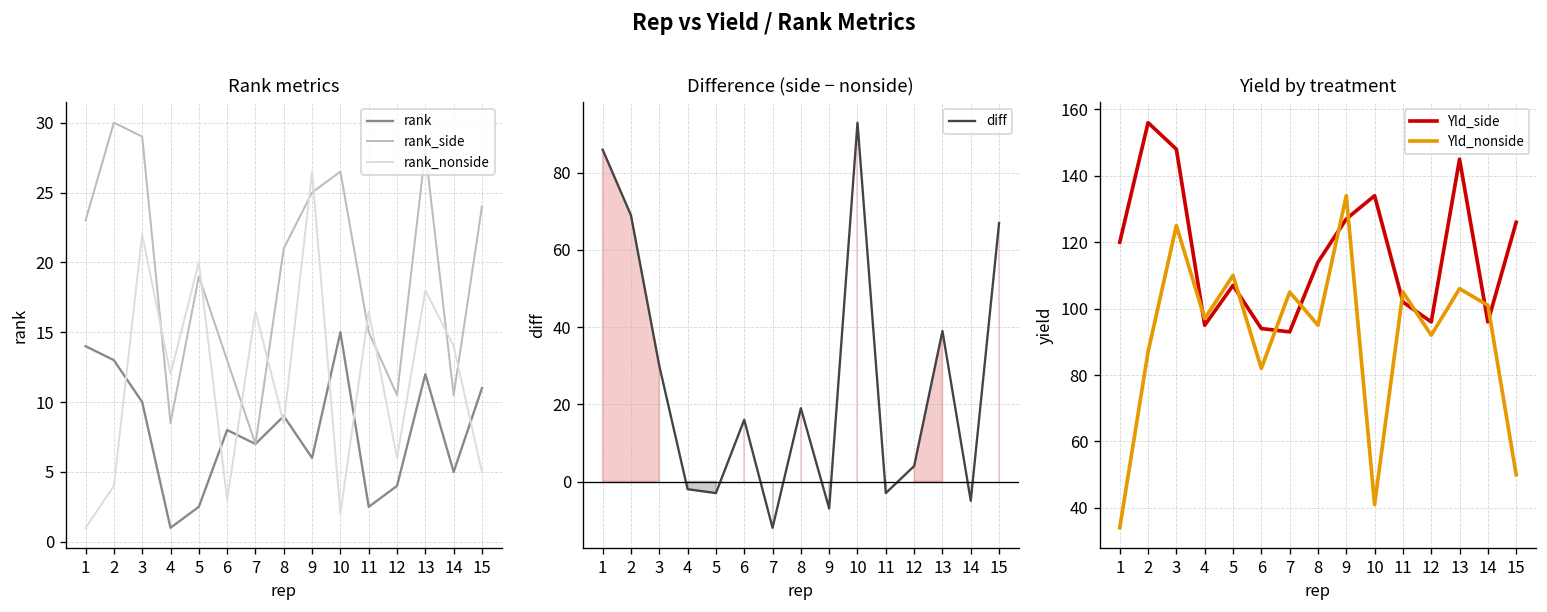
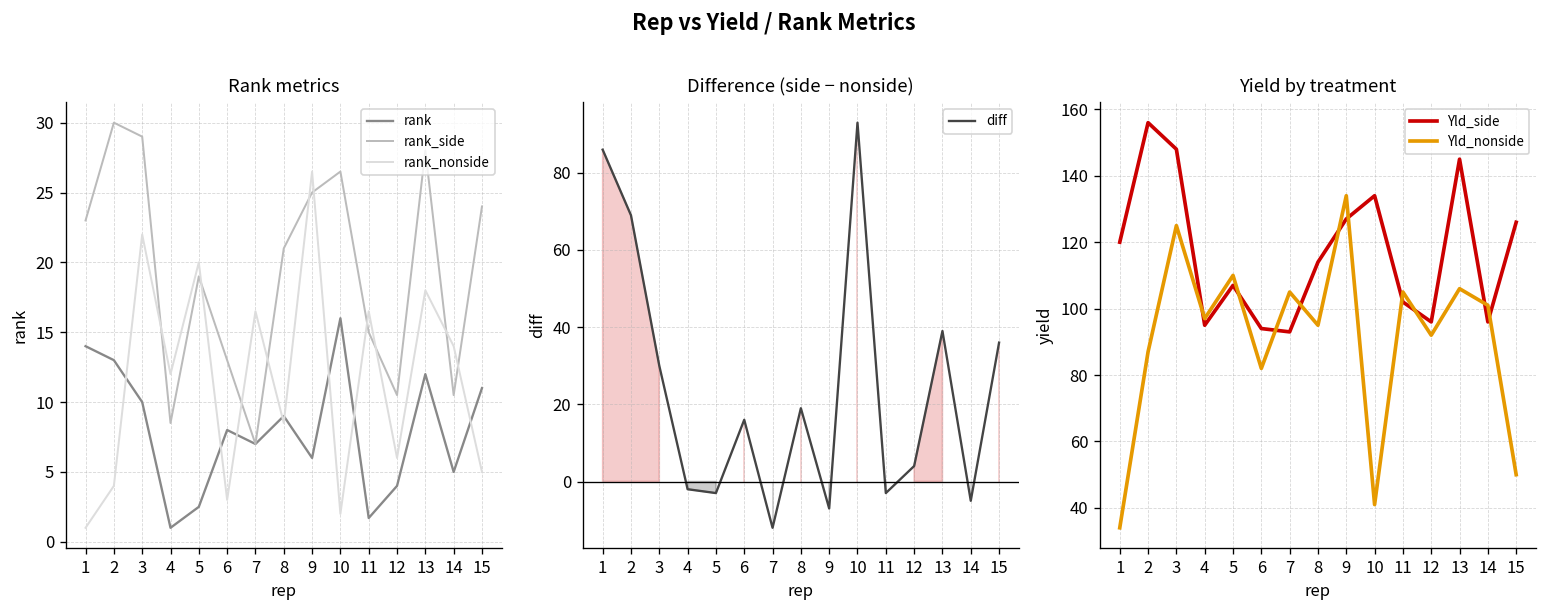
  {
    "Rank metrics": {
      "rank": {
        "1": 14.0,
        "2": 13.0,
        "3": 10.0,
        "4": 1.0,
        "5": 2.5,
        "6": 8.0,
        "8": 9.0,
        "9": 6.0,
-       "10": 15,
-       "11": 2.5,
+       "10": 16,
+       "11": 1.7,
        "12": 4.0,
        "13": 12.0,
        "14": 5.0,
        "15": 11.0
      }
    },
    "Difference (side − nonside)": {
      "1": 86,
      "2": 69,
      "3": 30,
      "4": -2,
      "5": -3,
      "6": 16,
      "7": -12,
      "8": 19,
      "9": -7,
      "10": 93,
      "11": -3,
      "12": 4,
      "13": 39,
      "14": -5,
-     "15": 67
+     "15": 36
    },
    "Yield by treatment": {
      "Yld_side": {
        "1": 120,
        "2": 156,
        "3": 148,
        "4": 95,
        "5": 107,
        "6": 94,
        "7": 93,
        "8": 114,
        "9": 127,
        "10": 134,
        "11": 102,
        "12": 96,
        "13": 145,
        "14": 96,
        "15": 126
      },
      "Yld_nonside": {
        "1": 34,
        "2": 87,
        "3": 125,
        "4": 97,
        "5": 110,
        "6": 82,
        "7": 105,
        "8": 95,
        "9": 134,
        "10": 41,
        "11": 105,
        "12": 92,
        "13": 106,
        "14": 101,
        "15": 50
      }
    }
  }
